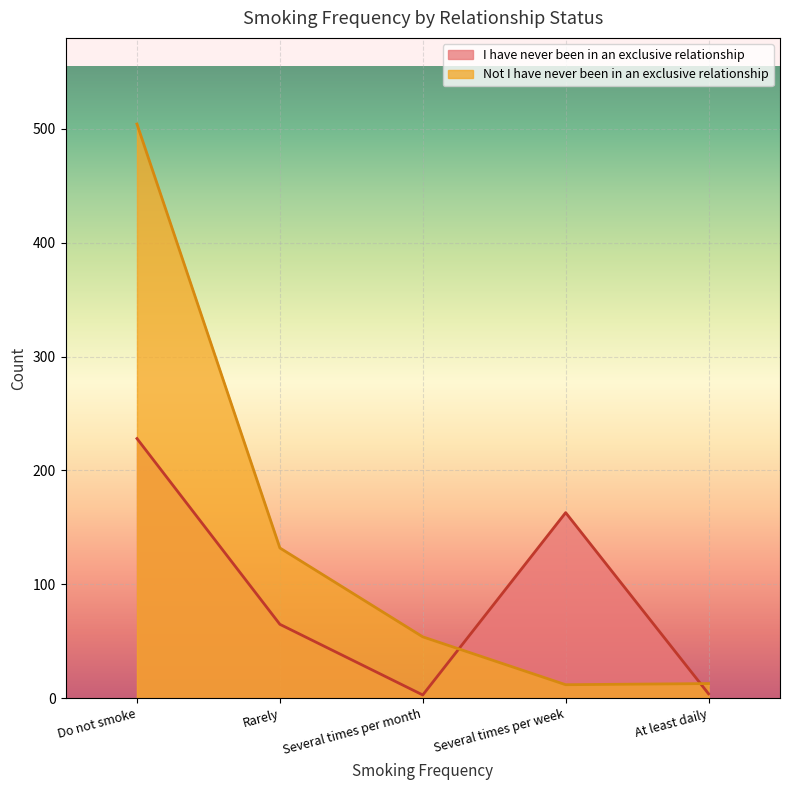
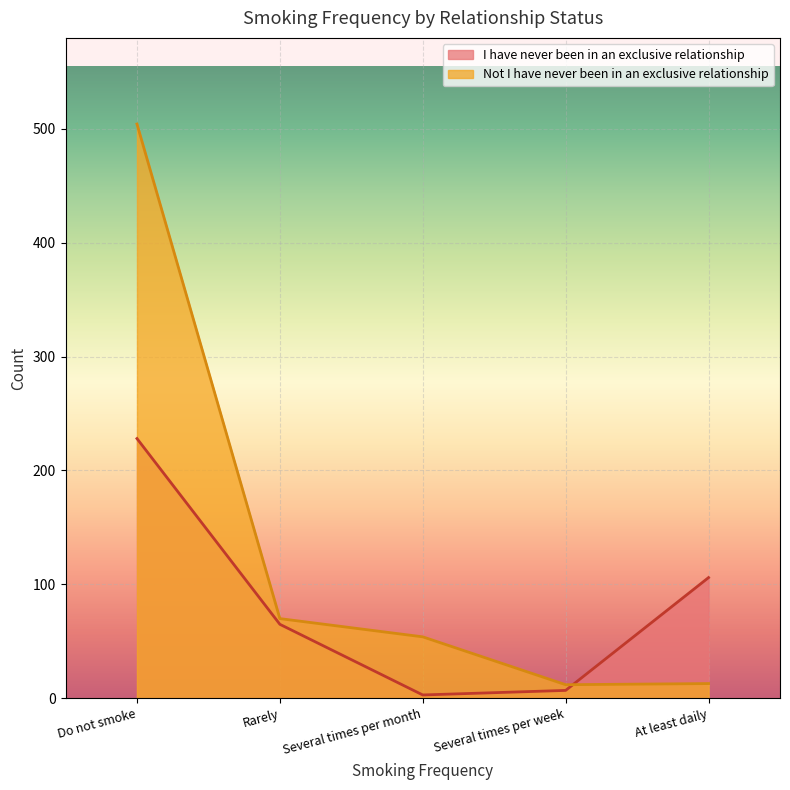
  {
    "I have never been in an exclusive relationship": {
      "Do not smoke": 228,
      "Rarely": 65,
      "Several times per month": 3,
-     "Several times per week": 163,
-     "At least daily": 4
+     "Several times per week": 7,
+     "At least daily": 106
    },
    "Not I have never been in an exclusive relationship": {
      "Do not smoke": 504,
-     "Rarely": 132,
+     "Rarely": 70,
      "Several times per month": 54,
      "Several times per week": 12,
      "At least daily": 13
    }
  }
